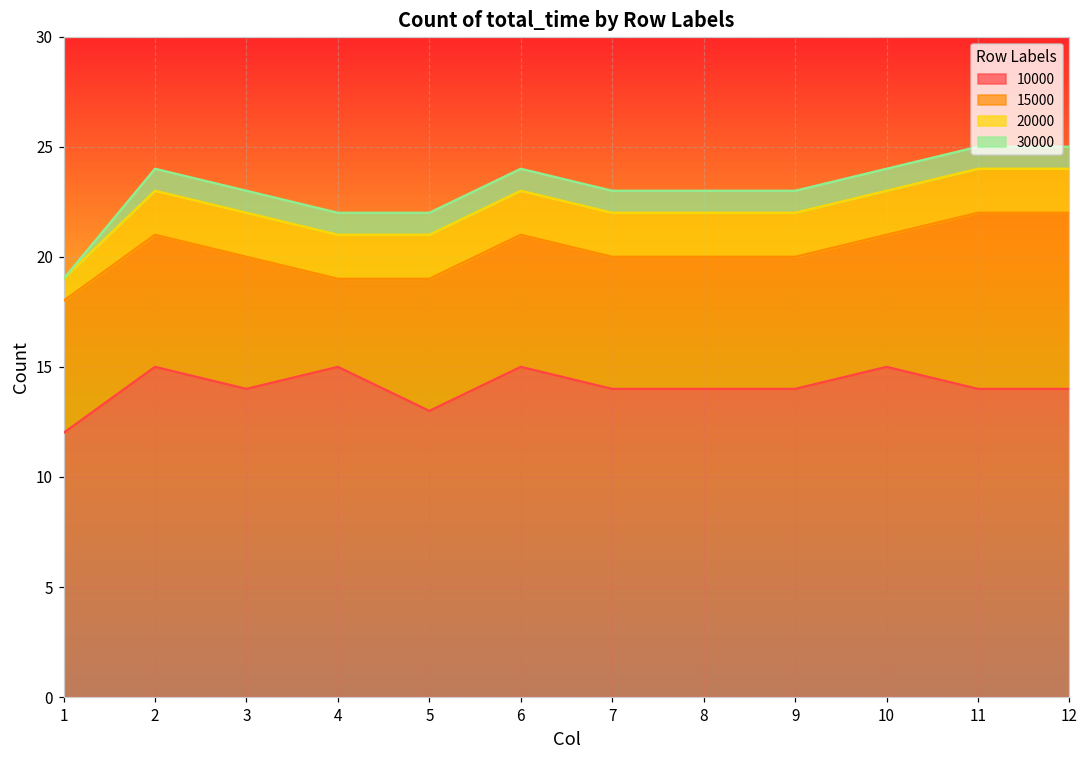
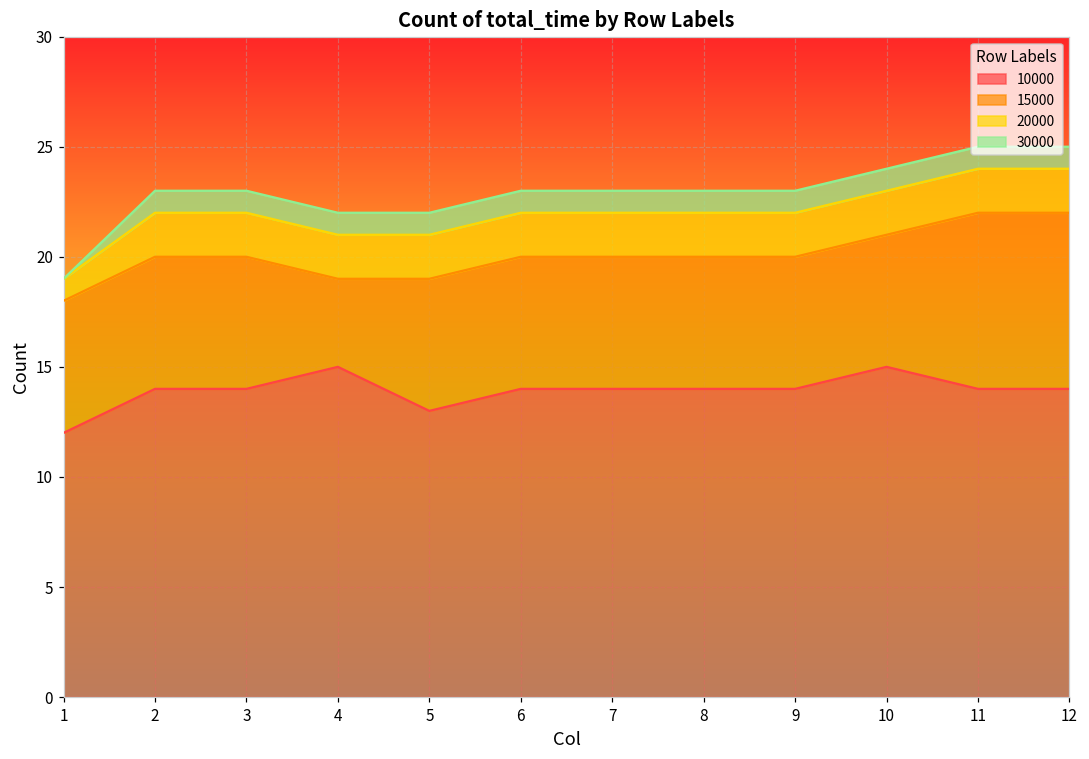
  {
    "10000": {
      "1": 12,
-     "2": 15,
+     "2": 14,
      "3": 14,
      "4": 15,
      "5": 13,
-     "6": 15,
+     "6": 14,
      "7": 14,
      "8": 14,
      "9": 14,
      "10": 15,
      "11": 14,
      "12": 14
    },
    "15000": {
      "1": 6,
      "2": 6,
      "3": 6,
      "4": 4,
      "5": 6,
      "6": 6,
      "7": 6,
      "8": 6,
      "9": 6,
      "10": 6,
      "11": 8,
      "12": 8
    },
    "20000": {
      "2": 2,
      "3": 2,
      "4": 2,
      "5": 2,
      "6": 2,
      "7": 2,
      "8": 2,
      "9": 2,
      "10": 2,
      "11": 2,
      "12": 2
    },
    "30000": {
      "2": 1,
      "3": 1,
      "4": 1,
      "5": 1,
      "6": 1,
      "7": 1,
      "8": 1,
      "9": 1,
      "10": 1,
      "12": 1
    }
  }
